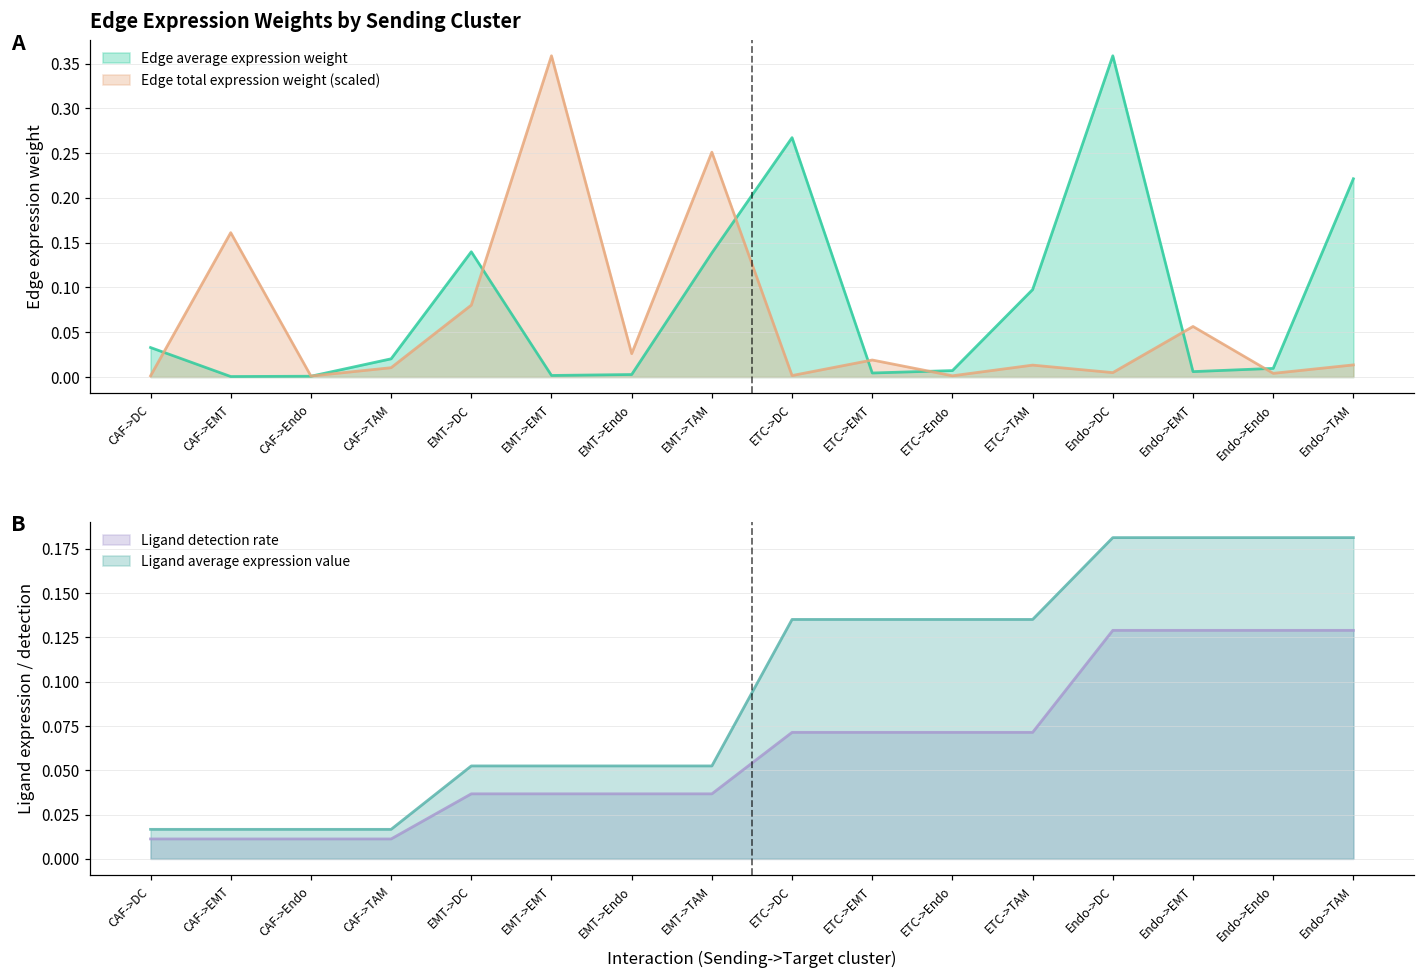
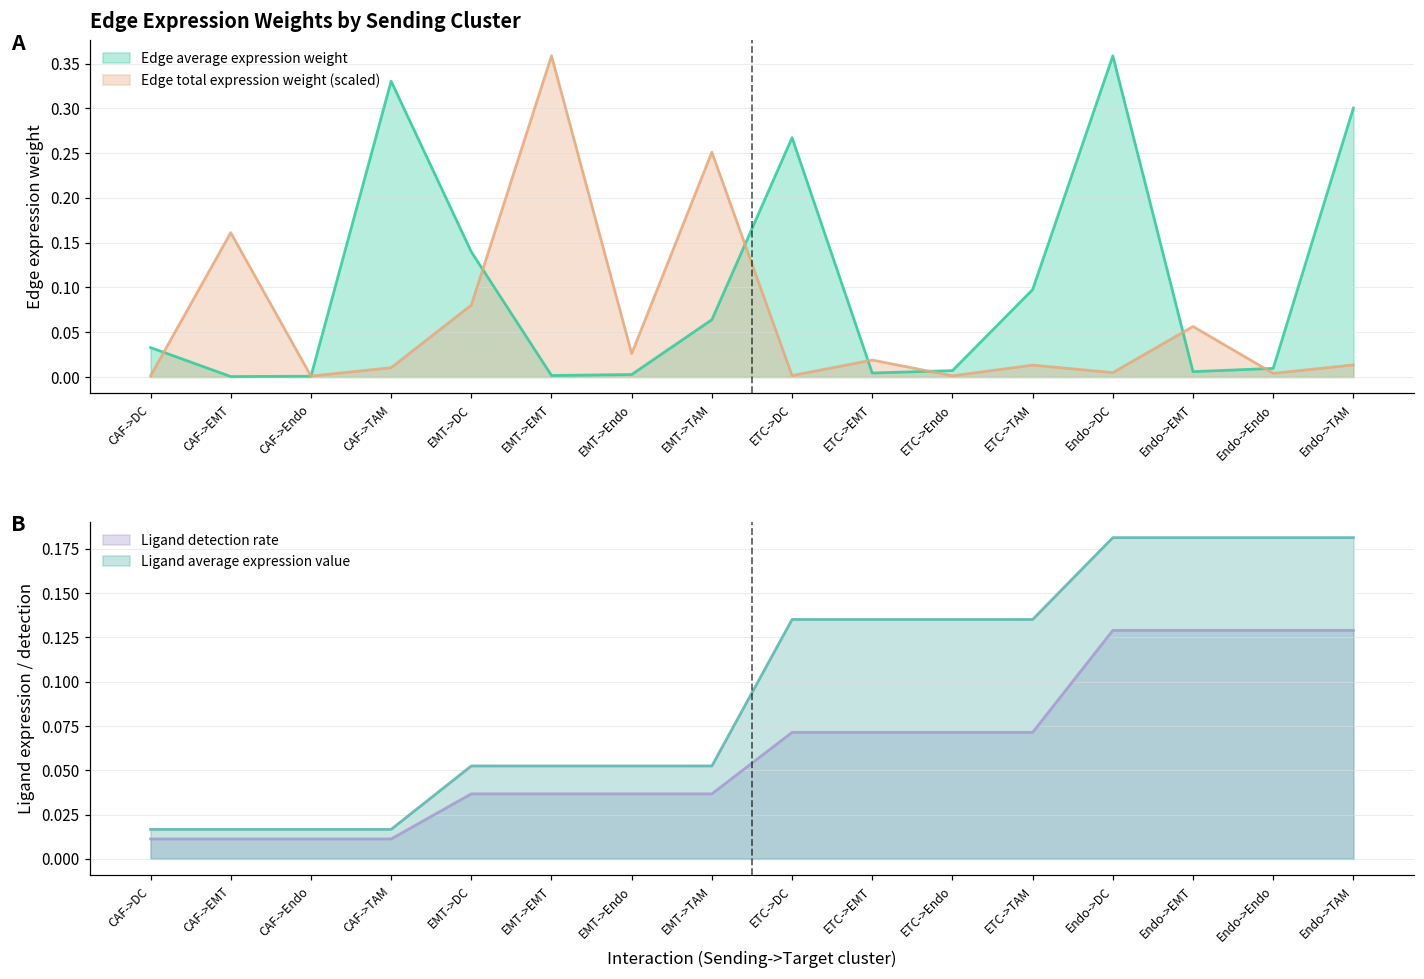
  {
    "Edge Expression Weights by Sending Cluster": {
      "Edge average expression weight": {
        "CAF->DC": 0.03,
        "CAF->EMT": 0.00,
-       "CAF->TAM": 0.02,
+       "CAF->TAM": 0.33,
        "EMT->DC": 0.14,
        "EMT->EMT": 0.00,
        "EMT->Endo": 0.00,
-       "EMT->TAM": 0.14,
+       "EMT->TAM": 0.06,
        "ETC->DC": 0.27,
        "ETC->EMT": 0.00,
        "ETC->Endo": 0.01,
        "ETC->TAM": 0.10,
        "Endo->DC": 0.36,
        "Endo->EMT": 0.01,
        "Endo->Endo": 0.01,
-       "Endo->TAM": 0.22
+       "Endo->TAM": 0.30
      },
      "Edge total expression weight (scaled)": {
        "CAF->DC": 0.00,
        "CAF->EMT": 0.16,
        "CAF->TAM": 0.01,
        "EMT->DC": 0.08,
        "EMT->EMT": 0.36,
        "EMT->Endo": 0.03,
        "EMT->TAM": 0.25,
        "ETC->DC": 0.00,
        "ETC->EMT": 0.02,
        "ETC->Endo": 0.00,
        "ETC->TAM": 0.01,
        "Endo->DC": 0.00,
        "Endo->EMT": 0.06,
        "Endo->Endo": 0.00,
        "Endo->TAM": 0.01
      }
    }
  }
